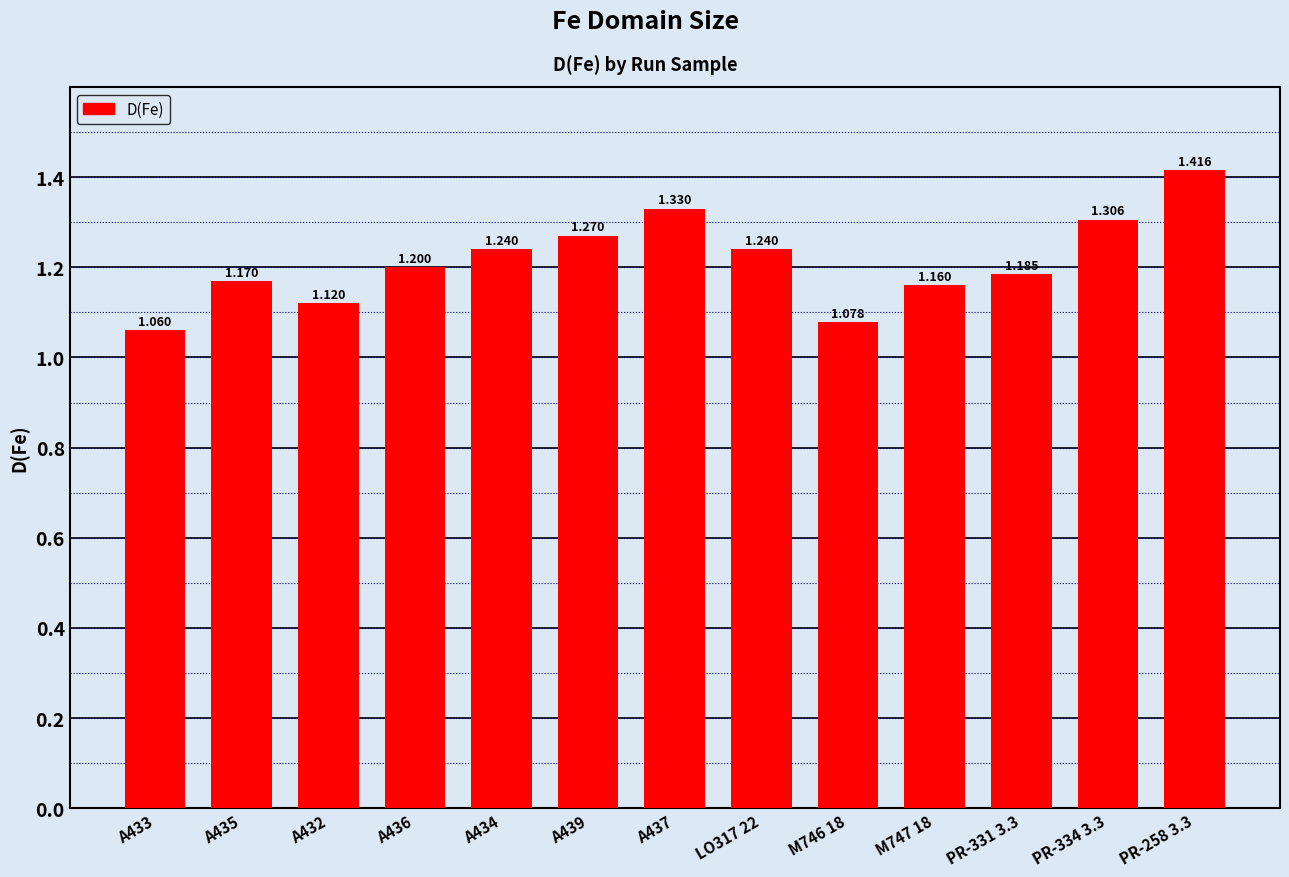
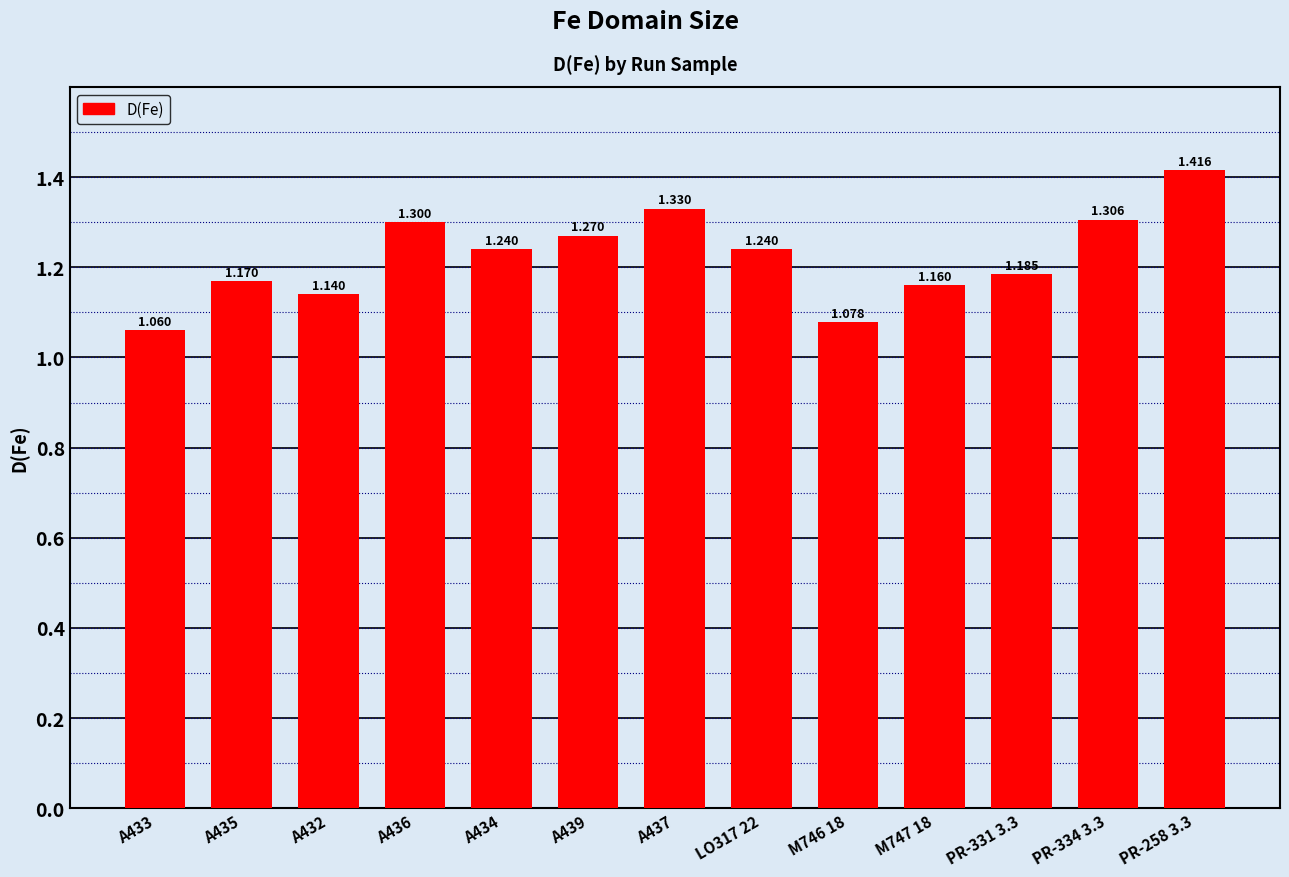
  {
    "A433": 1.060,
    "A435": 1.170,
-   "A432": 1.120,
-   "A436": 1.200,
+   "A432": 1.140,
+   "A436": 1.300,
    "A434": 1.240,
    "A439": 1.270,
    "A437": 1.330,
    "LO317 22": 1.240,
    "M746 18": 1.078,
    "M747 18": 1.160,
    "PR-331 3.3": 1.185,
    "PR-334 3.3": 1.306,
    "PR-258 3.3": 1.416
  }
